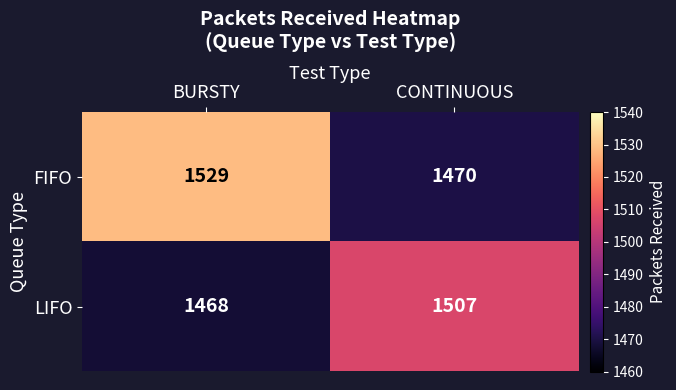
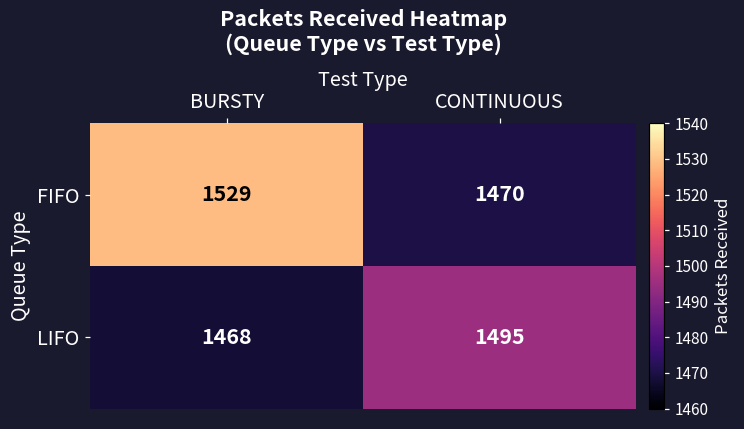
  {
    "FIFO": {
      "BURSTY": 1529,
      "CONTINUOUS": 1470
    },
    "LIFO": {
      "BURSTY": 1468,
-     "CONTINUOUS": 1507
+     "CONTINUOUS": 1495
    }
  }
